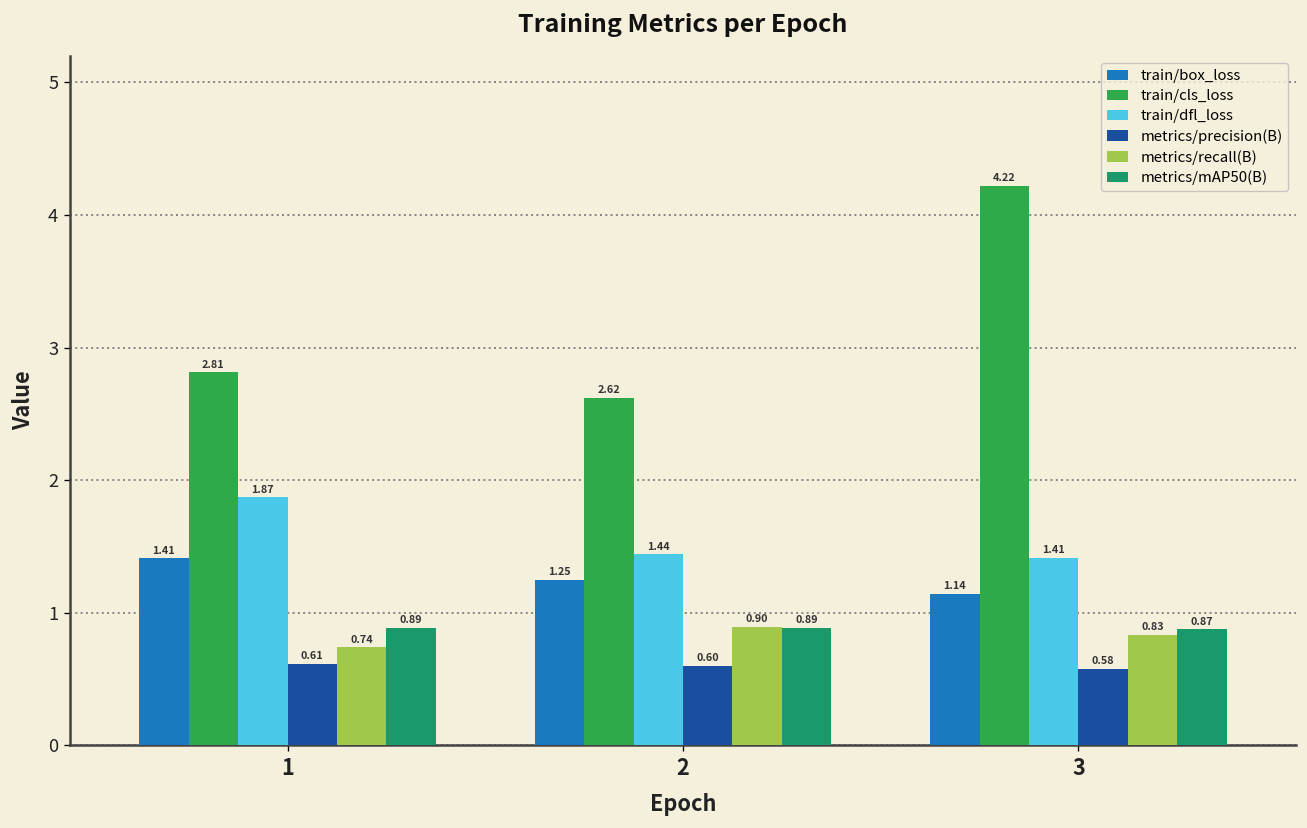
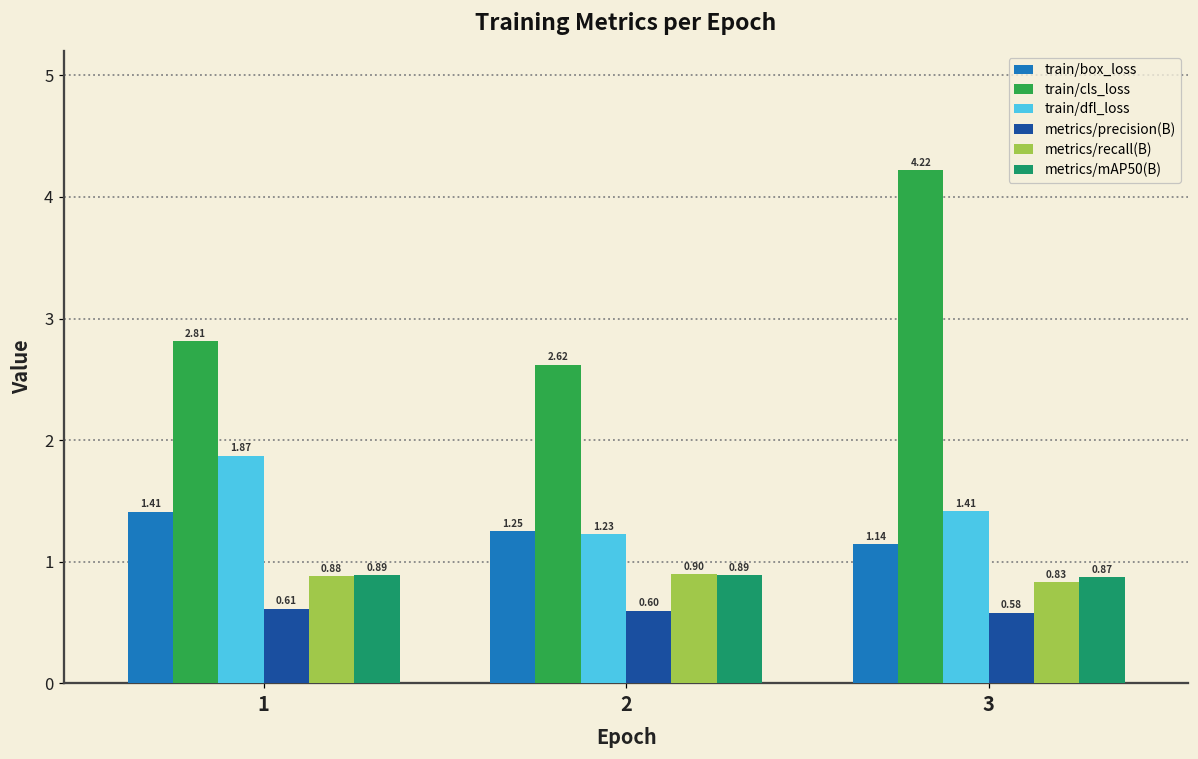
  {
    "train/dfl_loss": {
      "1": 1.87,
-     "2": 1.44,
+     "2": 1.23,
      "3": 1.41
    },
    "metrics/recall(B)": {
-     "1": 0.74,
+     "1": 0.88,
      "2": 0.90,
      "3": 0.83
    }
  }
